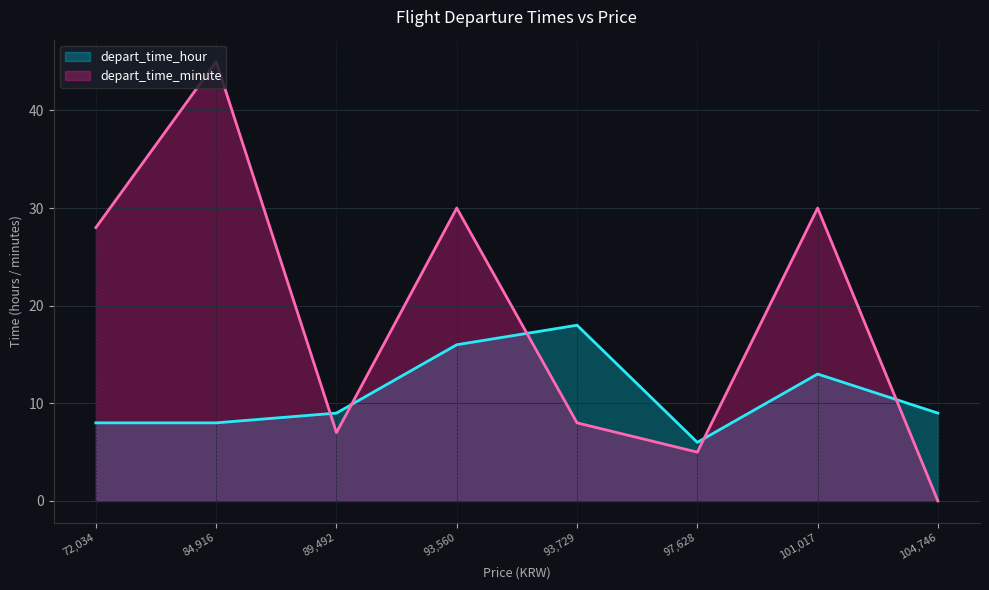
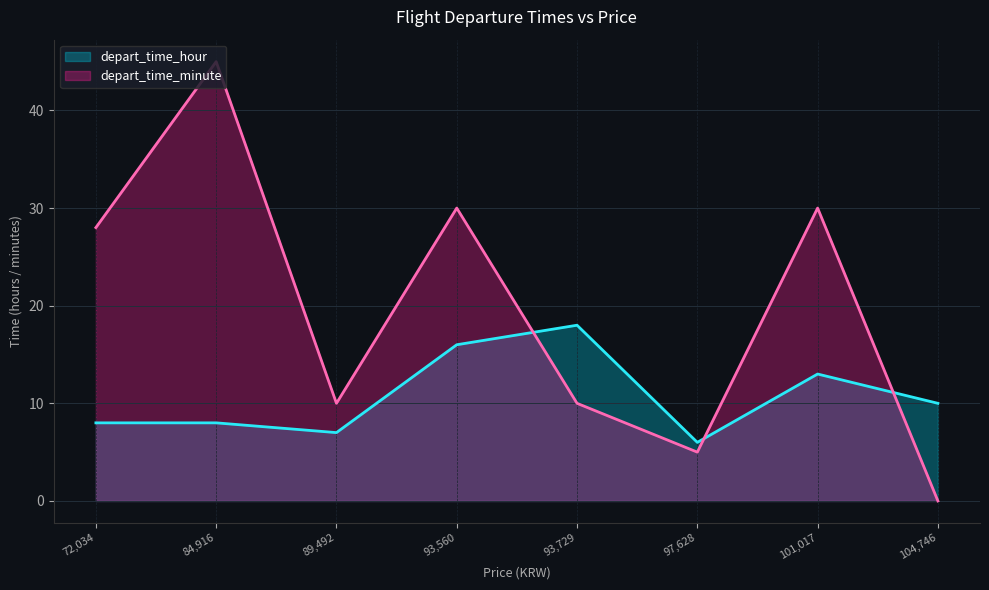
  {
    "depart_time_hour": {
      "72,034": 8,
      "84,916": 8,
-     "89,492": 9,
+     "89,492": 7,
      "93,560": 16,
      "93,729": 18,
      "97,628": 6,
      "101,017": 13,
-     "104,746": 9
+     "104,746": 10
    },
    "depart_time_minute": {
      "72,034": 28,
-     "89,492": 7,
+     "89,492": 10,
      "93,560": 30,
-     "93,729": 8,
+     "93,729": 10,
      "97,628": 5,
      "101,017": 30,
      "104,746": 0
    }
  }
